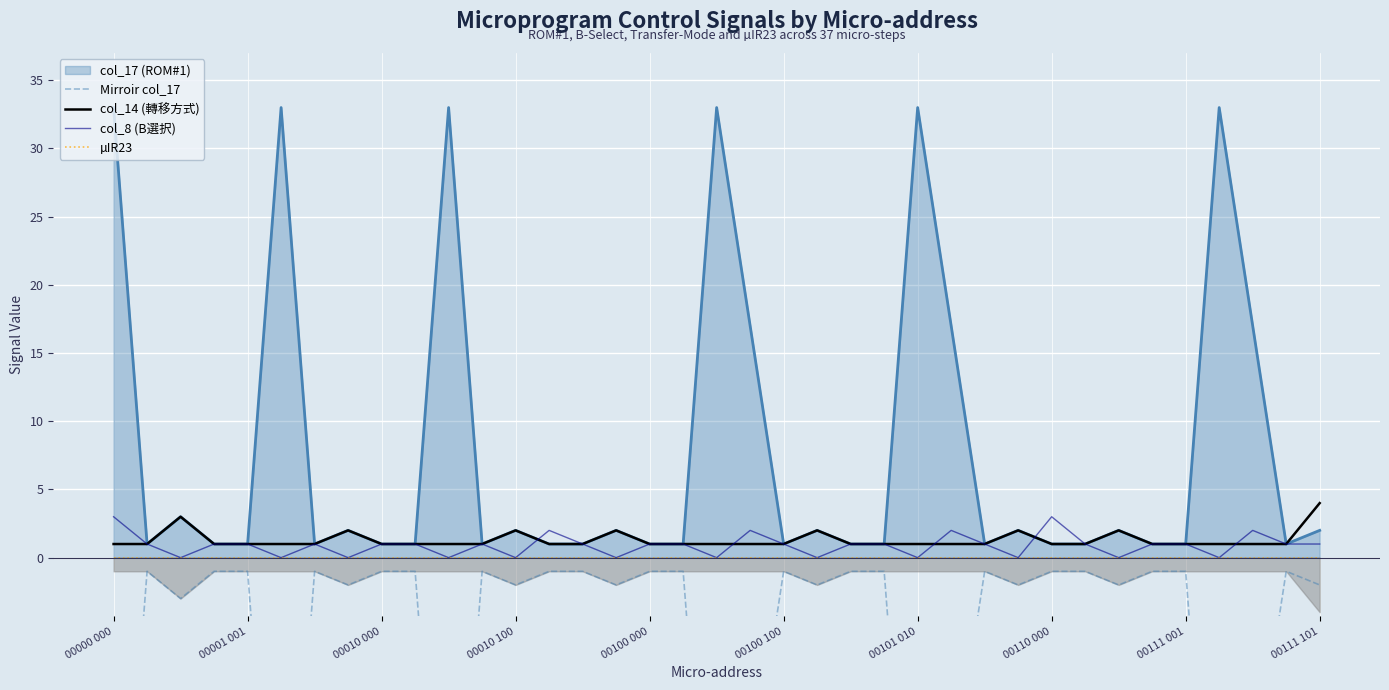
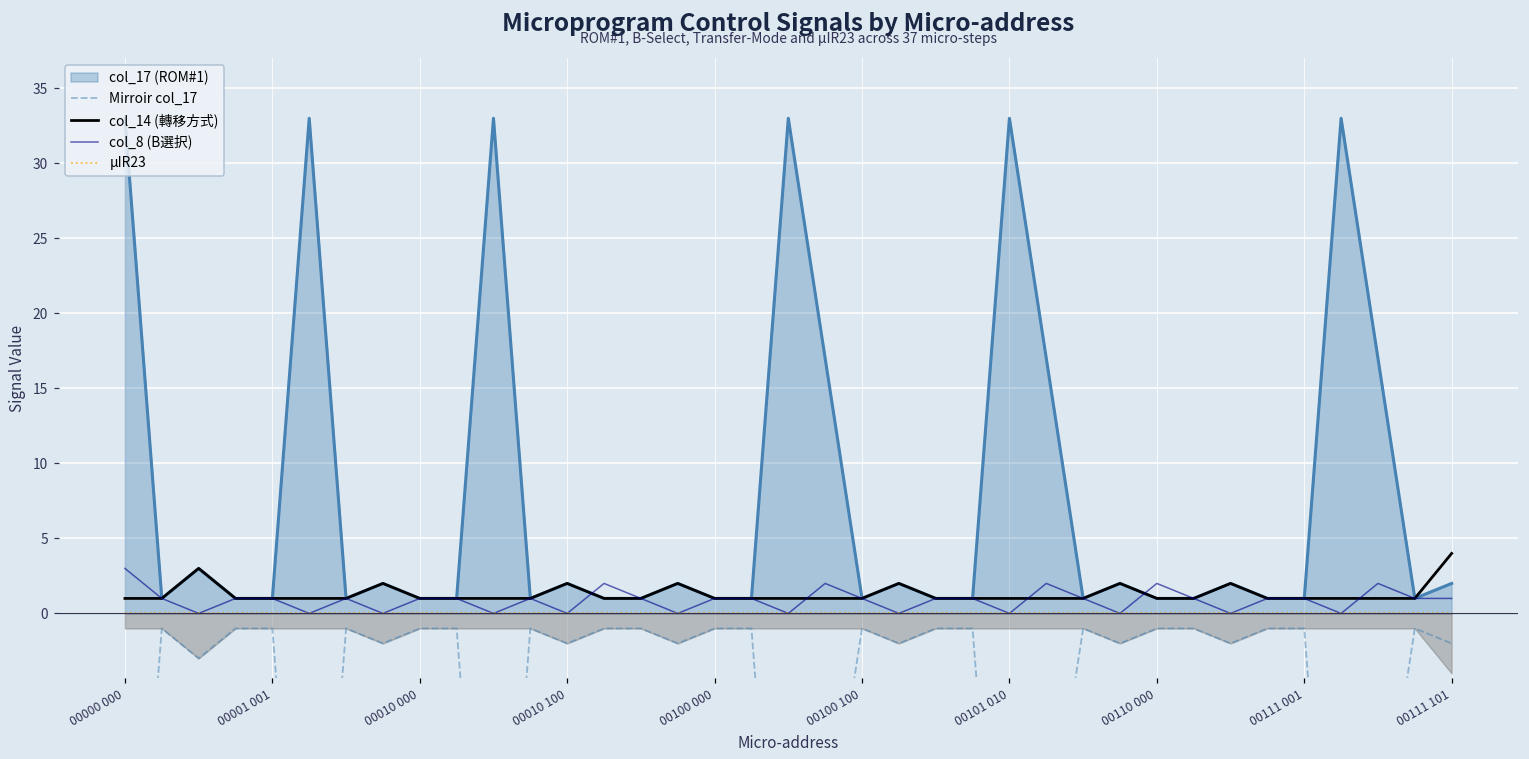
  {
    "col_14 (轉移方式)": {
      "00000 000": 1,
      "00101 010": 1,
      "00111 101": 4
    },
    "col_8 (B選択)": {
      "00000 000": 3,
-     "00110 000": 3,
+     "00110 000": 2,
      "00111 101": 1
    },
    "µIR23": {
      "00000 000": 0,
      "00001 001": 0,
      "00010 000": 0,
      "00100 000": 0,
      "00100 100": 0,
      "00110 000": 0,
      "00111 001": 0,
      "00111 101": 0
    }
  }
